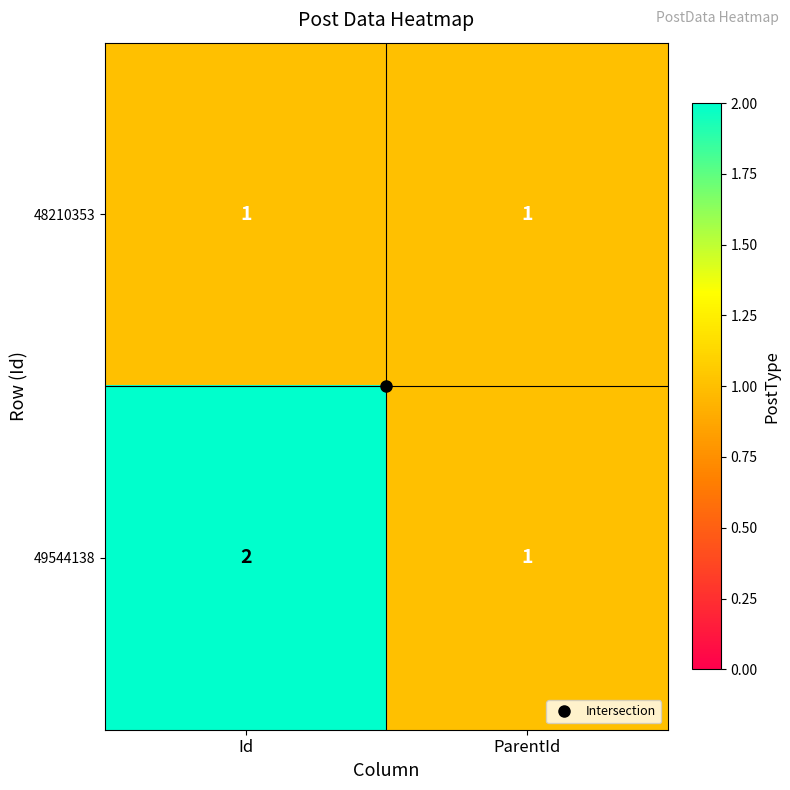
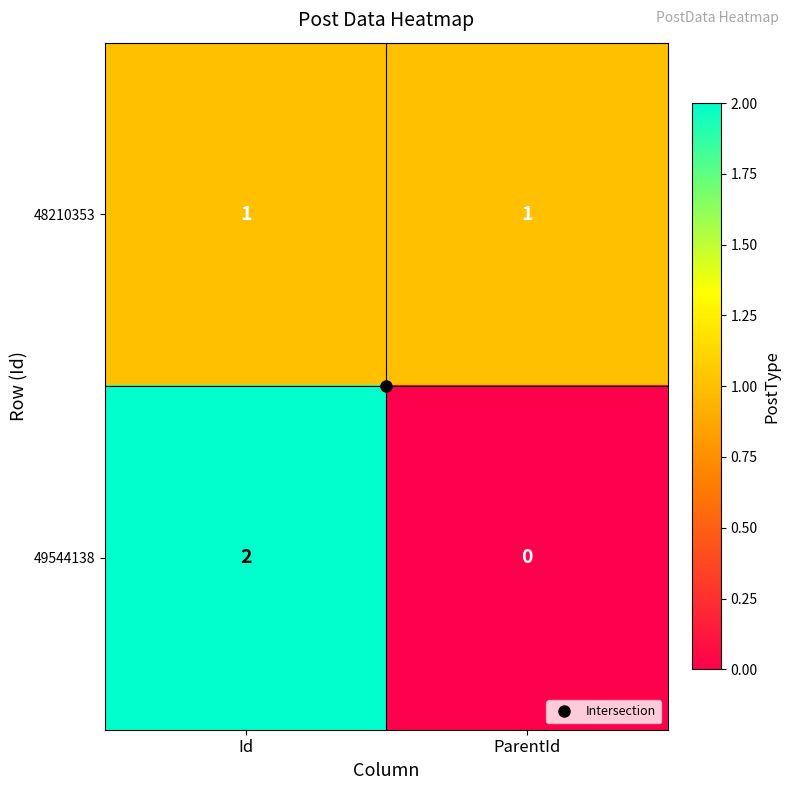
  {
    "48210353": {
      "Id": 1,
      "ParentId": 1
    },
    "49544138": {
      "Id": 2,
-     "ParentId": 1
+     "ParentId": 0
    }
  }
